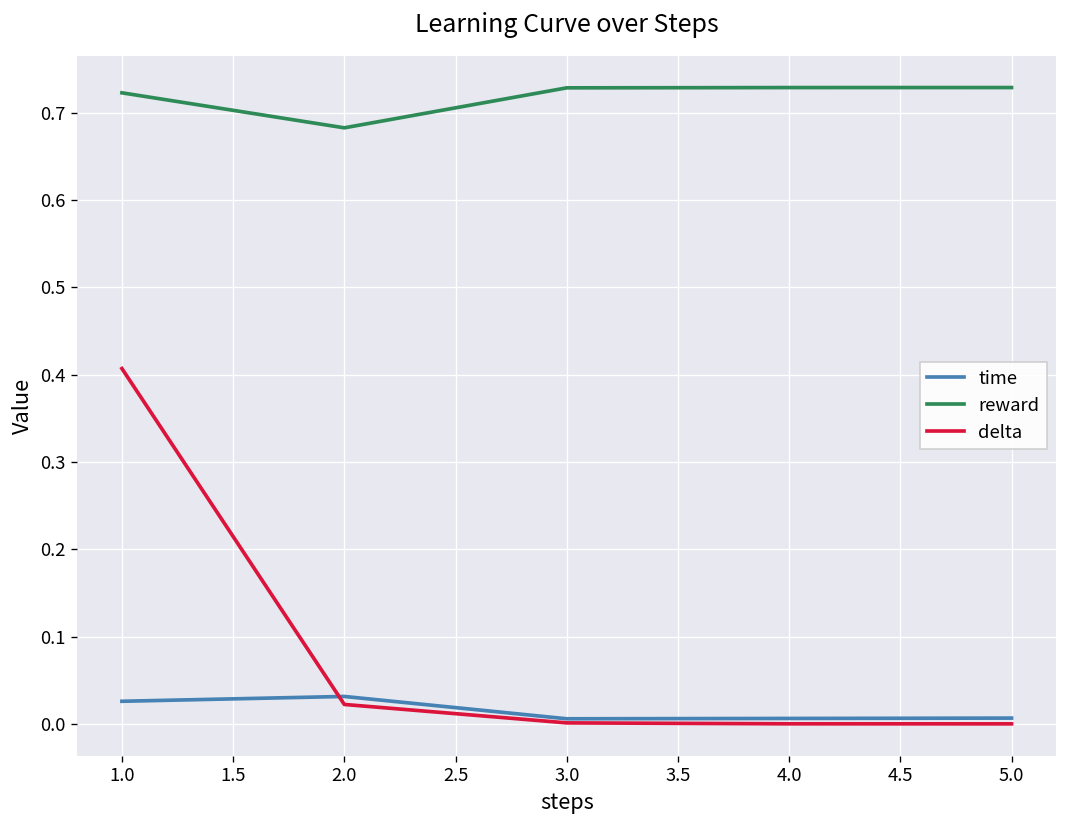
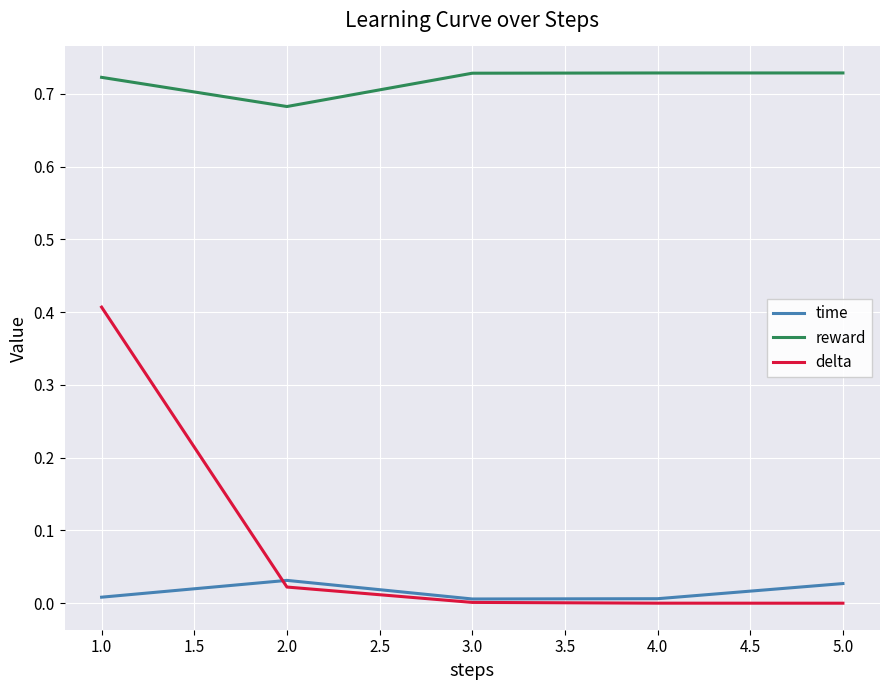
  {
    "time": {
-     "1.0": 0.03,
+     "1.0": 0.01,
      "2.0": 0.03,
      "3.0": 0.01,
      "4.0": 0.01,
-     "5.0": 0.01
+     "5.0": 0.03
    },
    "reward": {
      "1.0": 0.72,
      "2.0": 0.68,
      "3.0": 0.73,
      "4.0": 0.73,
      "5.0": 0.73
    },
    "delta": {
      "1.0": 0.41,
      "2.0": 0.02,
      "3.0": 0.00,
      "4.0": 0.00,
      "5.0": 0.00
    }
  }
